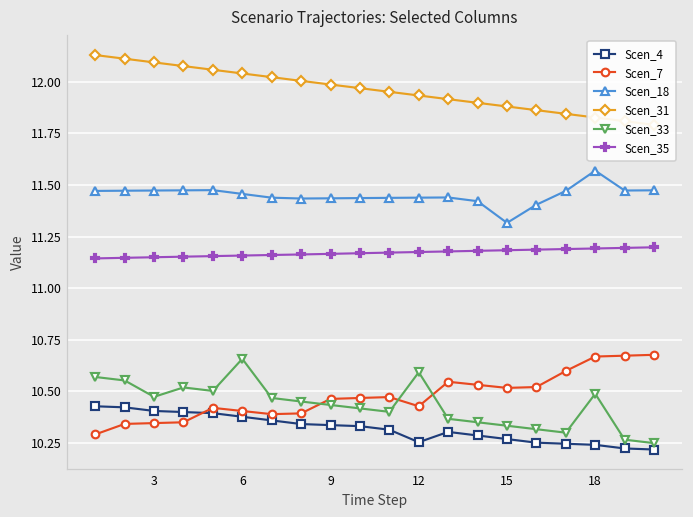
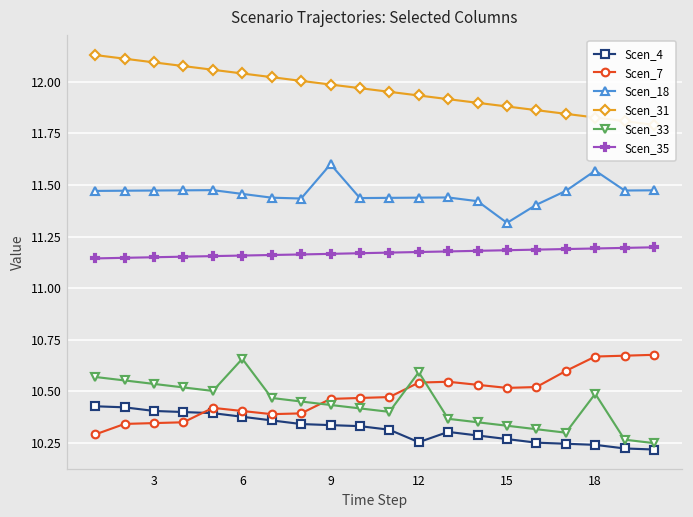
  {
    "Scen_4": {
      "3": 10.41,
      "6": 10.38,
      "9": 10.34,
      "12": 10.25,
      "15": 10.27,
      "18": 10.24
    },
    "Scen_7": {
      "3": 10.35,
      "6": 10.41,
      "9": 10.46,
-     "12": 10.43,
+     "12": 10.54,
      "15": 10.52,
      "18": 10.67
    },
    "Scen_18": {
      "3": 11.47,
      "6": 11.46,
-     "9": 11.44,
+     "9": 11.60,
      "12": 11.44,
      "15": 11.32,
      "18": 11.57
    },
    "Scen_31": {
      "3": 12.09,
      "6": 12.04,
      "9": 11.99,
      "12": 11.93,
      "15": 11.88
    },
    "Scen_33": {
-     "3": 10.47,
+     "3": 10.54,
      "6": 10.66,
      "9": 10.43,
      "12": 10.59,
      "15": 10.33,
      "18": 10.49
    },
    "Scen_35": {
      "3": 11.15,
      "6": 11.16,
      "9": 11.17,
      "12": 11.18,
      "15": 11.18,
      "18": 11.19
    }
  }
